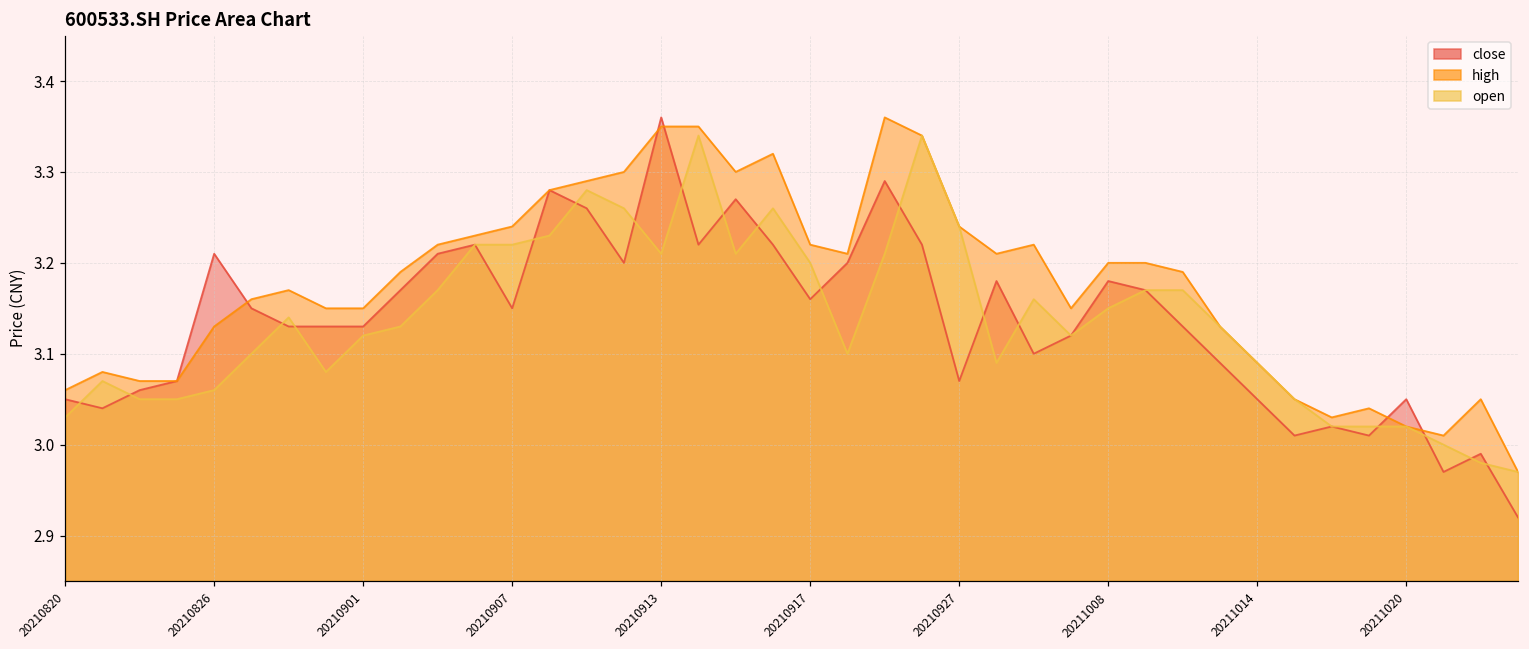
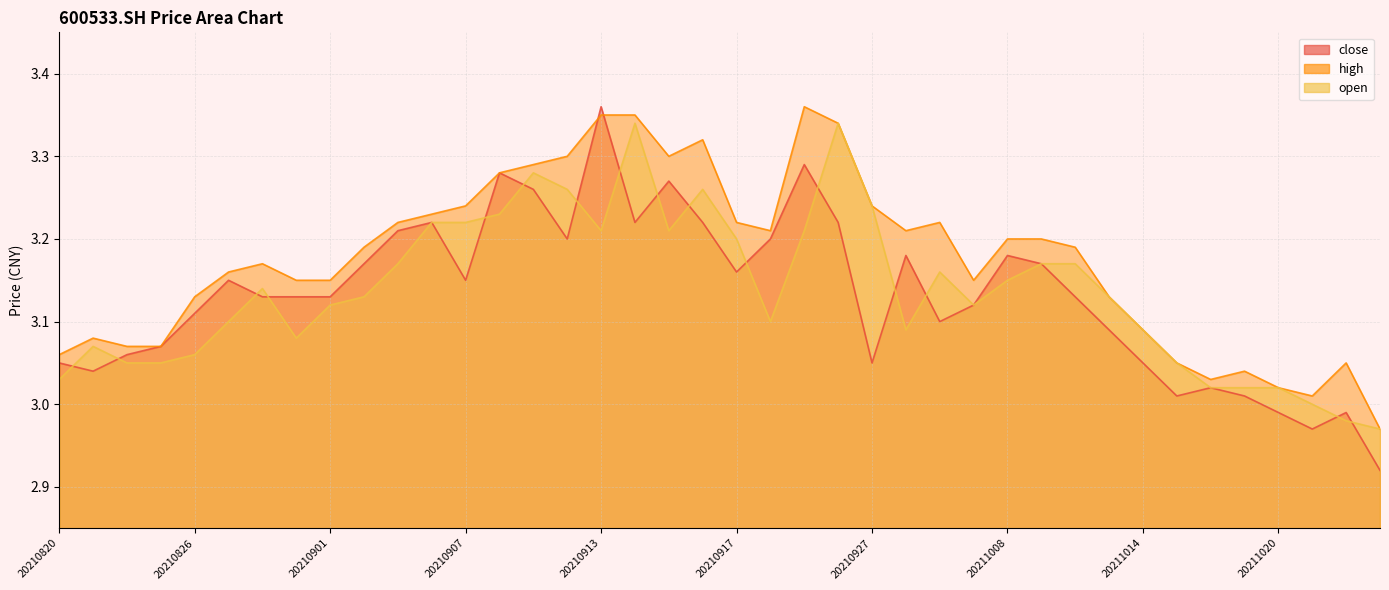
  {
    "close": {
      "20210820": 3.05,
-     "20210826": 3.21,
+     "20210826": 3.11,
      "20210901": 3.13,
      "20210907": 3.15,
      "20210913": 3.36,
      "20210917": 3.16,
-     "20210927": 3.07,
+     "20210927": 3.05,
      "20211008": 3.18,
      "20211014": 3.05,
-     "20211020": 3.05
+     "20211020": 2.99
    }
  }
